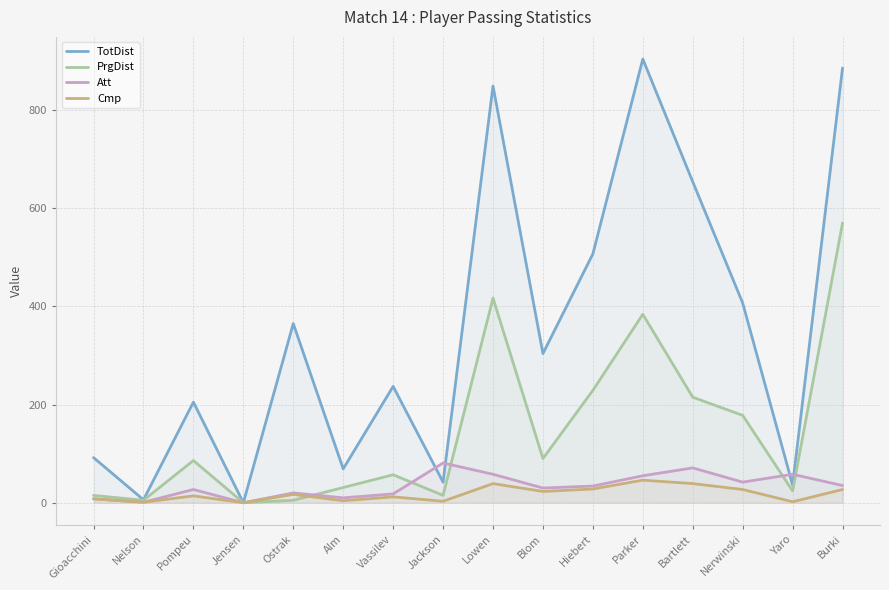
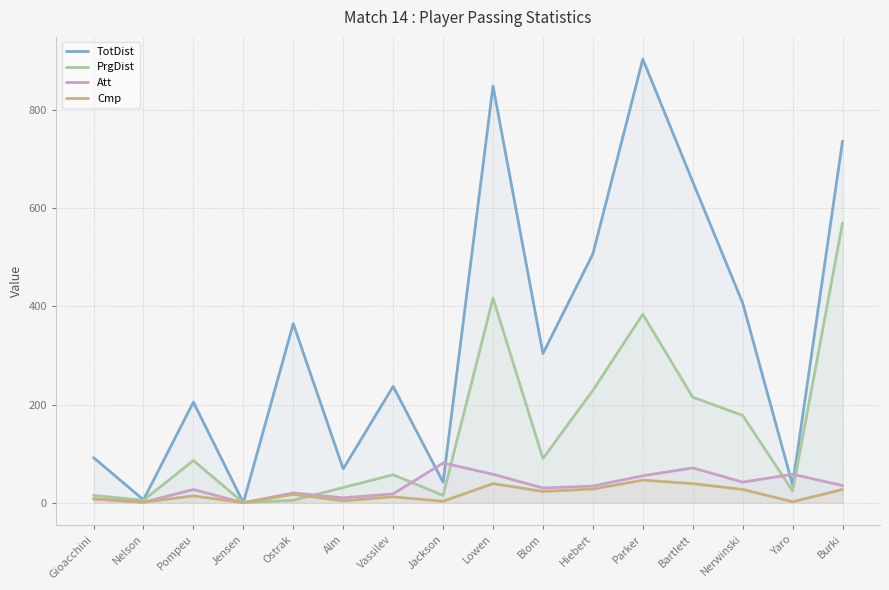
  {
    "TotDist": {
      "Gioacchini": 90,
      "Pompeu": 210,
      "Ostrak": 370,
      "Alm": 70,
      "Vassilev": 240,
      "Jackson": 40,
      "Lowen": 850,
      "Blom": 300,
      "Hiebert": 510,
      "Parker": 900,
      "Bartlett": 650,
      "Nerwinski": 410,
      "Yaro": 40,
-     "Burki": 890
+     "Burki": 740
    },
    "Att": {
      "Pompeu": 30,
      "Alm": 10,
      "Vassilev": 20,
      "Jackson": 80,
      "Lowen": 60,
      "Blom": 30,
      "Hiebert": 30,
      "Parker": 60,
      "Bartlett": 70,
      "Nerwinski": 40,
      "Yaro": 60,
      "Burki": 40
    }
  }
